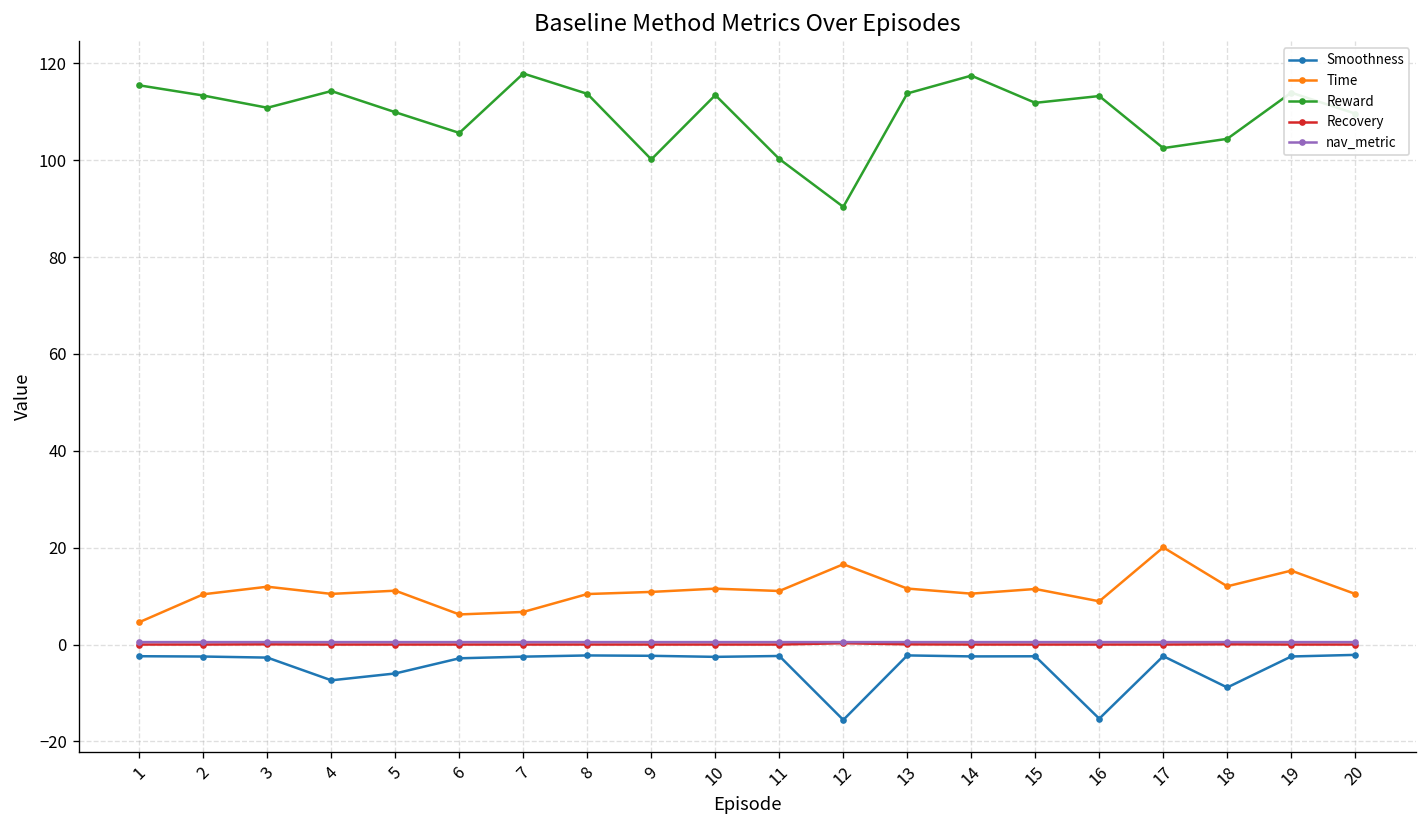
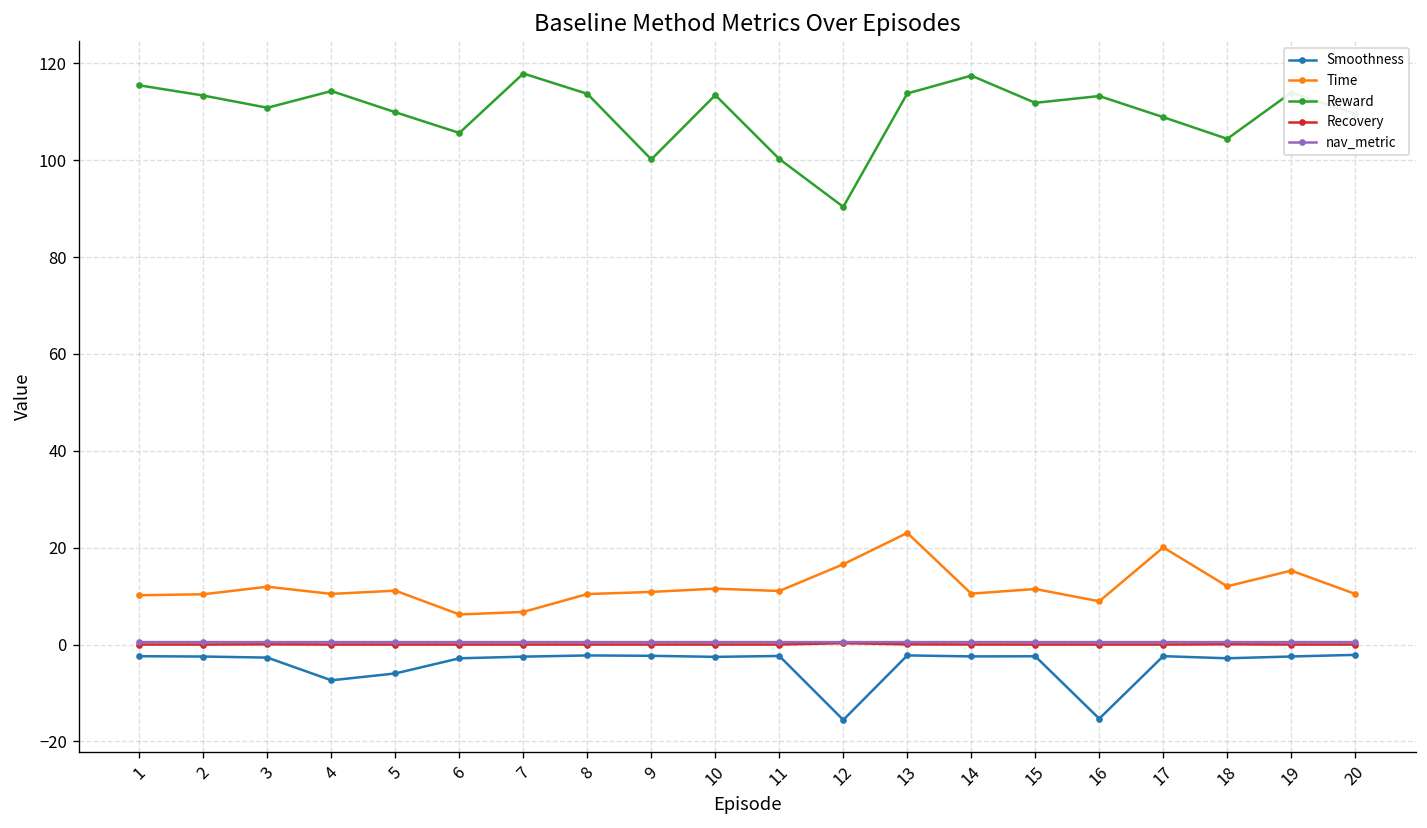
  {
    "Smoothness": {
      "1": -2,
      "2": -2,
      "3": -3,
      "4": -7,
      "5": -6,
      "6": -3,
      "7": -3,
      "8": -2,
      "9": -2,
      "10": -3,
      "11": -2,
      "12": -16,
      "13": -2,
      "14": -2,
      "15": -2,
      "16": -15,
      "17": -2,
-     "18": -9,
+     "18": -3,
      "19": -2,
      "20": -2
    },
    "Time": {
-     "1": 5,
+     "1": 10,
      "2": 10,
      "3": 12,
      "4": 10,
      "5": 11,
      "6": 6,
      "7": 7,
      "8": 10,
      "9": 11,
      "10": 12,
      "11": 11,
      "12": 17,
-     "13": 12,
+     "13": 23,
      "14": 11,
      "15": 11,
      "16": 9,
      "17": 20,
      "18": 12,
      "19": 15,
      "20": 10
    },
    "Reward": {
      "1": 115,
      "2": 113,
      "3": 111,
      "4": 114,
      "5": 110,
      "6": 106,
      "7": 118,
      "8": 114,
      "9": 100,
      "10": 113,
      "11": 100,
      "12": 90,
      "13": 114,
      "14": 117,
      "15": 112,
      "16": 113,
-     "17": 102,
+     "17": 109,
      "18": 104
    }
  }
